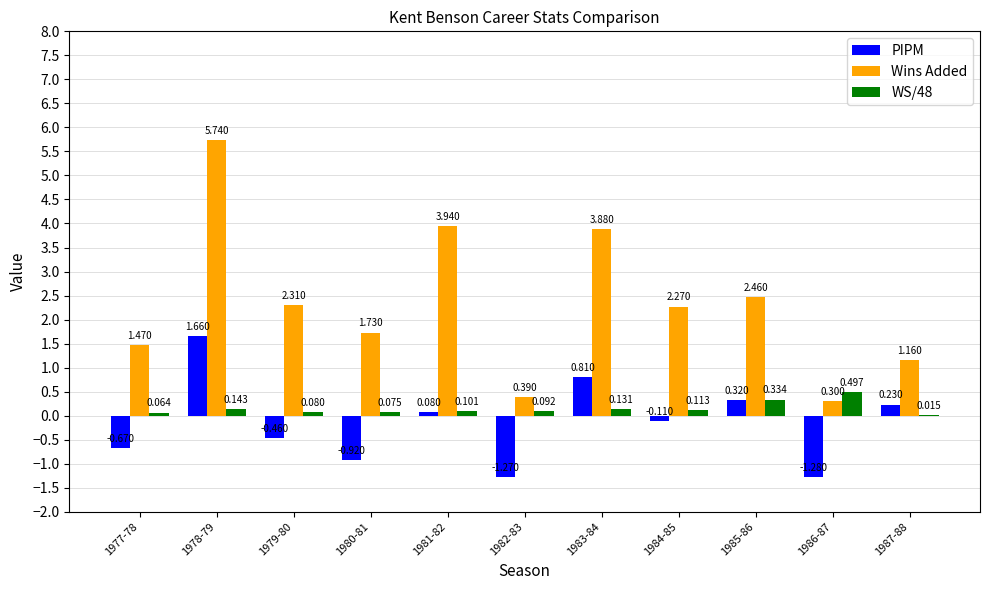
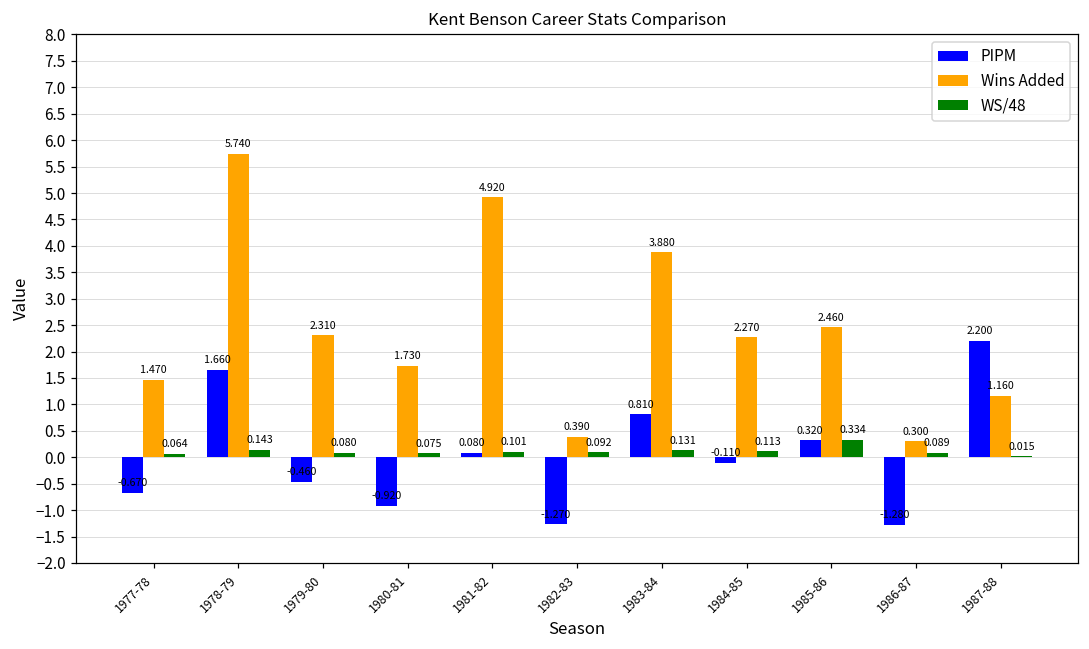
  {
    "PIPM": {
      "1977-78": -0.670,
      "1978-79": 1.660,
      "1979-80": -0.460,
      "1980-81": -0.920,
      "1981-82": 0.080,
      "1982-83": -1.270,
      "1983-84": 0.810,
      "1984-85": -0.110,
      "1985-86": 0.320,
      "1986-87": -1.280,
-     "1987-88": 0.230
+     "1987-88": 2.200
    },
    "Wins Added": {
      "1977-78": 1.470,
      "1978-79": 5.740,
      "1979-80": 2.310,
      "1980-81": 1.730,
-     "1981-82": 3.940,
+     "1981-82": 4.920,
      "1982-83": 0.390,
      "1983-84": 3.880,
      "1984-85": 2.270,
      "1985-86": 2.460,
      "1986-87": 0.300,
      "1987-88": 1.160
    },
    "WS/48": {
      "1977-78": 0.064,
      "1978-79": 0.143,
      "1979-80": 0.080,
      "1980-81": 0.075,
      "1981-82": 0.101,
      "1982-83": 0.092,
      "1983-84": 0.131,
      "1984-85": 0.113,
      "1985-86": 0.334,
-     "1986-87": 0.497,
+     "1986-87": 0.089,
      "1987-88": 0.015
    }
  }
